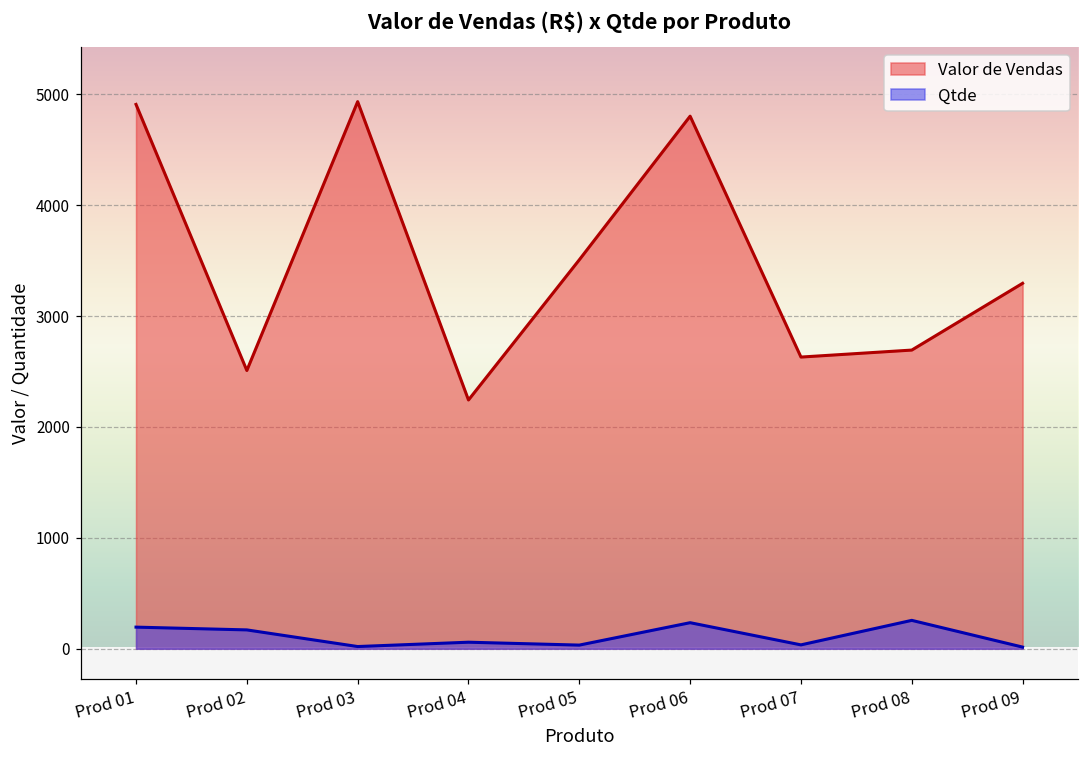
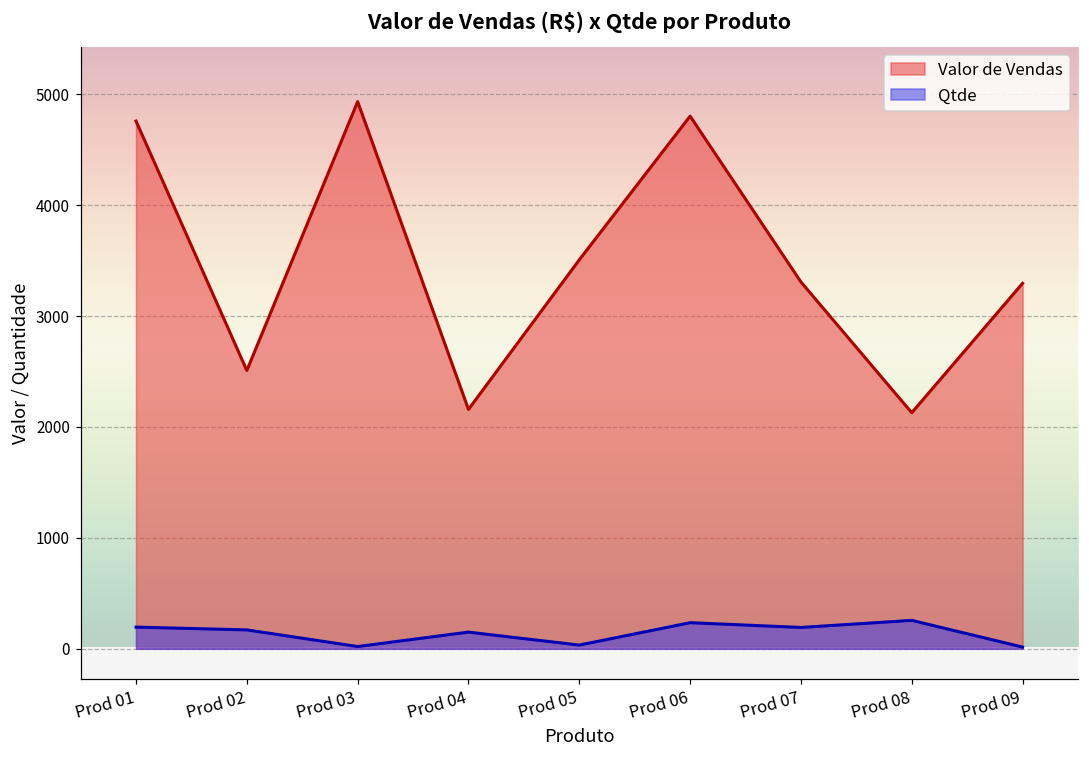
  {
    "Valor de Vendas": {
-     "Prod 01": 4910,
+     "Prod 01": 4760,
      "Prod 02": 2510,
      "Prod 03": 4930,
-     "Prod 04": 2240,
+     "Prod 04": 2160,
      "Prod 05": 3510,
      "Prod 06": 4800,
-     "Prod 07": 2630,
-     "Prod 08": 2690,
+     "Prod 07": 3310,
+     "Prod 08": 2130,
      "Prod 09": 3300
    },
    "Qtde": {
      "Prod 01": 200,
      "Prod 02": 170,
      "Prod 03": 20,
-     "Prod 04": 60,
+     "Prod 04": 150,
      "Prod 05": 30,
      "Prod 06": 240,
-     "Prod 07": 40,
+     "Prod 07": 190,
      "Prod 08": 260,
      "Prod 09": 20
    }
  }
